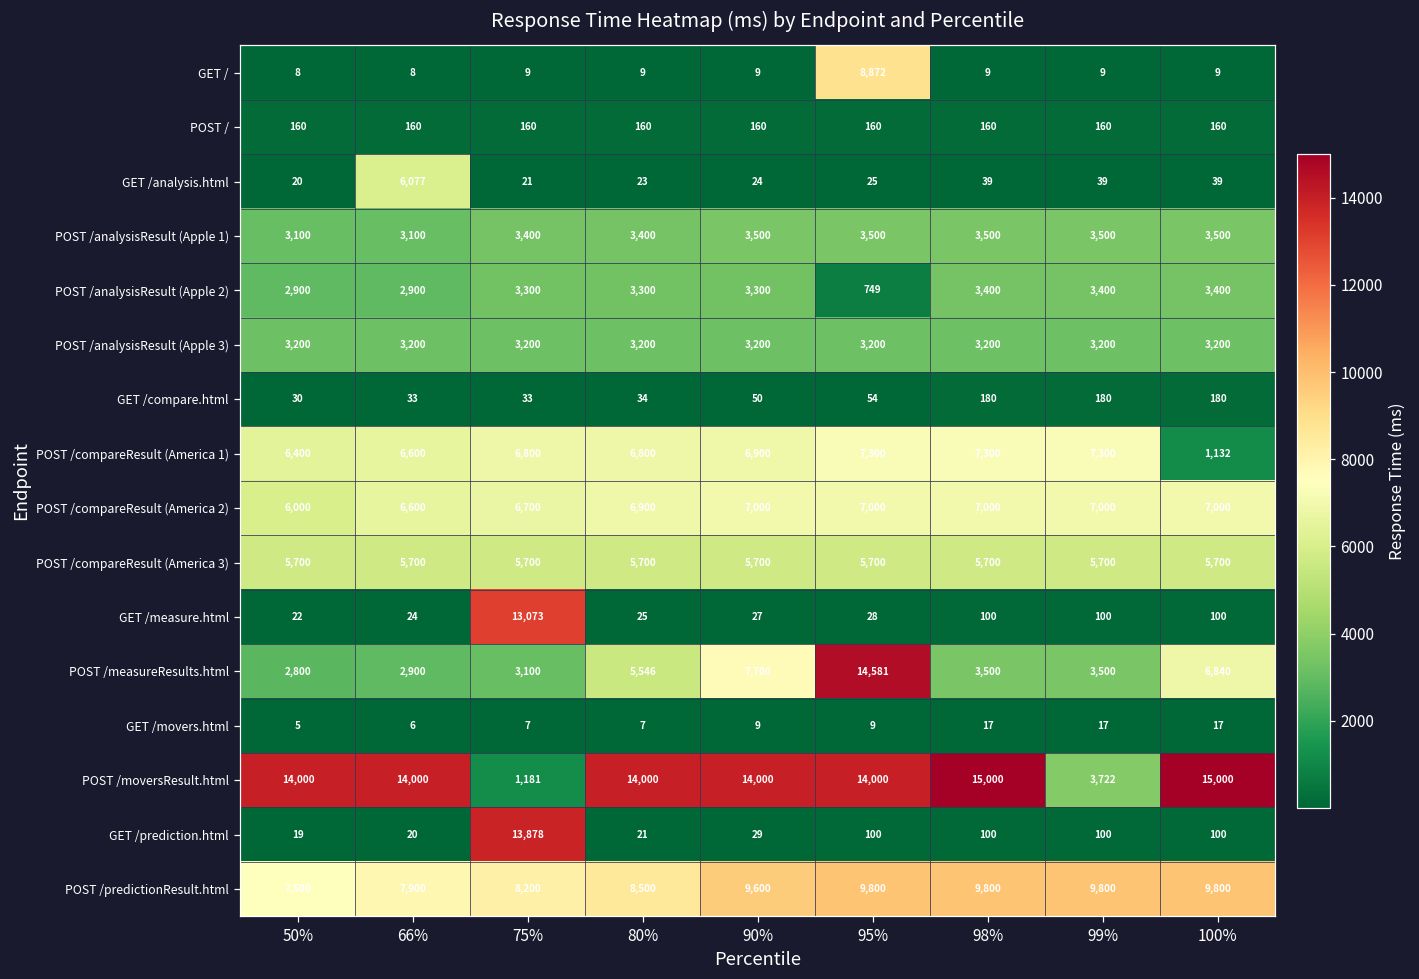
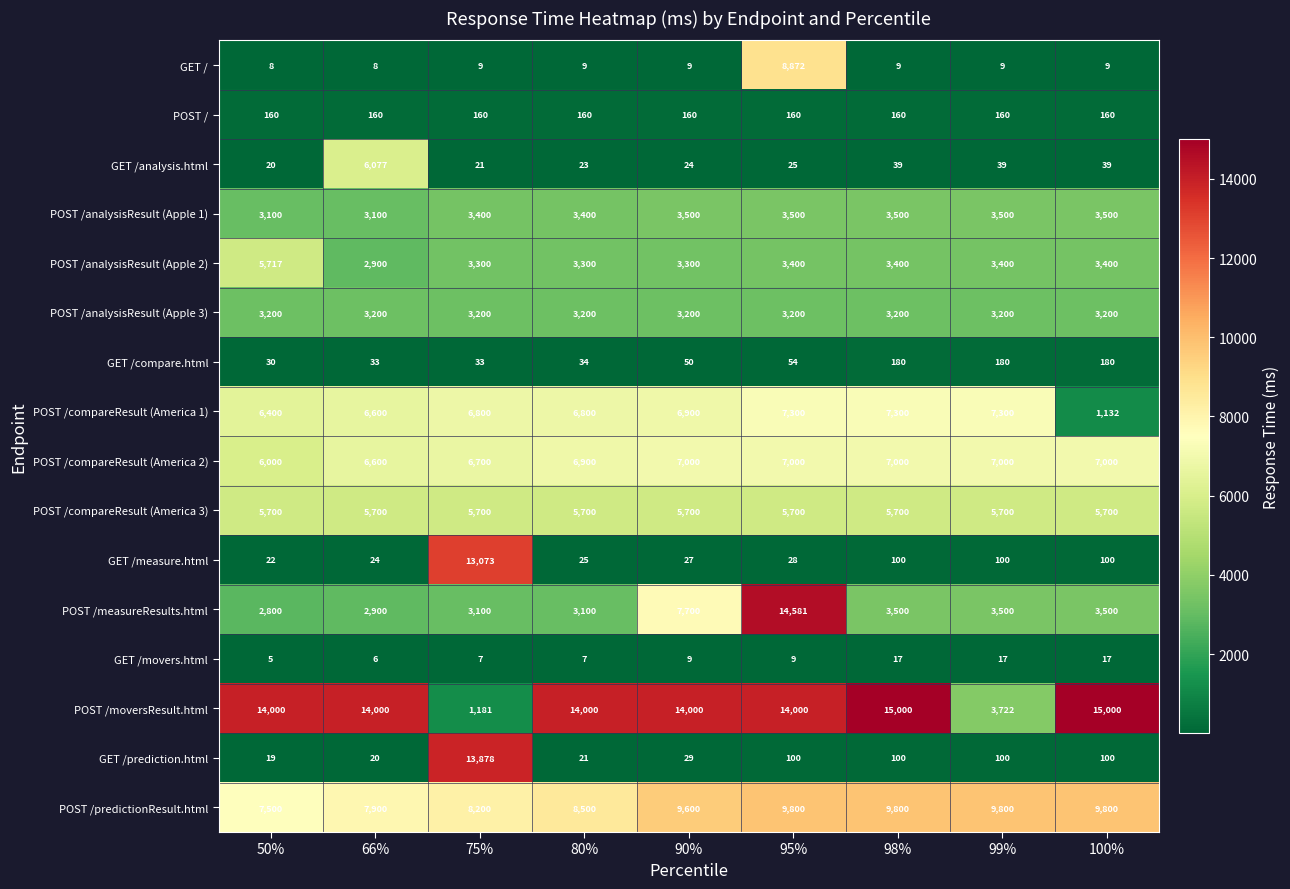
  {
    "GET /": {
      "50%": "8",
      "66%": "8",
      "75%": "9",
      "80%": "9",
      "90%": "9",
      "95%": "8,872",
      "98%": "9",
      "99%": "9",
      "100%": "9"
    },
    "POST /": {
      "50%": "160",
      "66%": "160",
      "75%": "160",
      "80%": "160",
      "90%": "160",
      "95%": "160",
      "98%": "160",
      "99%": "160",
      "100%": "160"
    },
    "GET /analysis.html": {
      "50%": "20",
      "66%": "6,077",
      "75%": "21",
      "80%": "23",
      "90%": "24",
      "95%": "25",
      "98%": "39",
      "99%": "39",
      "100%": "39"
    },
    "POST /analysisResult (Apple 1)": {
      "50%": "3,100",
      "66%": "3,100",
      "75%": "3,400",
      "80%": "3,400",
      "90%": "3,500",
      "95%": "3,500",
      "98%": "3,500",
      "99%": "3,500",
      "100%": "3,500"
    },
    "POST /analysisResult (Apple 2)": {
-     "50%": "2,900",
+     "50%": "5,717",
      "66%": "2,900",
      "75%": "3,300",
      "80%": "3,300",
      "90%": "3,300",
-     "95%": "749",
+     "95%": "3,400",
      "98%": "3,400",
      "99%": "3,400",
      "100%": "3,400"
    },
    "POST /analysisResult (Apple 3)": {
      "50%": "3,200",
      "66%": "3,200",
      "75%": "3,200",
      "80%": "3,200",
      "90%": "3,200",
      "95%": "3,200",
      "98%": "3,200",
      "99%": "3,200",
      "100%": "3,200"
    },
    "GET /compare.html": {
      "50%": "30",
      "66%": "33",
      "75%": "33",
      "80%": "34",
      "90%": "50",
      "95%": "54",
      "98%": "180",
      "99%": "180",
      "100%": "180"
    },
    "POST /compareResult (America 1)": {
      "50%": "6,400",
      "66%": "6,600",
      "75%": "6,800",
      "80%": "6,800",
      "90%": "6,900",
      "95%": "7,300",
      "98%": "7,300",
      "99%": "7,300",
      "100%": "1,132"
    },
    "POST /compareResult (America 2)": {
      "50%": "6,000",
      "66%": "6,600",
      "75%": "6,700",
      "80%": "6,900",
      "90%": "7,000",
      "95%": "7,000",
      "98%": "7,000",
      "99%": "7,000",
      "100%": "7,000"
    },
    "POST /compareResult (America 3)": {
      "50%": "5,700",
      "66%": "5,700",
      "75%": "5,700",
      "80%": "5,700",
      "90%": "5,700",
      "95%": "5,700",
      "98%": "5,700",
      "99%": "5,700",
      "100%": "5,700"
    },
    "GET /measure.html": {
      "50%": "22",
      "66%": "24",
      "75%": "13,073",
      "80%": "25",
      "90%": "27",
      "95%": "28",
      "98%": "100",
      "99%": "100",
      "100%": "100"
    },
    "POST /measureResults.html": {
      "50%": "2,800",
      "66%": "2,900",
      "75%": "3,100",
-     "80%": "5,546",
+     "80%": "3,100",
      "90%": "7,700",
      "95%": "14,581",
      "98%": "3,500",
      "99%": "3,500",
-     "100%": "6,840"
+     "100%": "3,500"
    },
    "GET /movers.html": {
      "50%": "5",
      "66%": "6",
      "75%": "7",
      "80%": "7",
      "90%": "9",
      "95%": "9",
      "98%": "17",
      "99%": "17",
      "100%": "17"
    },
    "POST /moversResult.html": {
      "50%": "14,000",
      "66%": "14,000",
      "75%": "1,181",
      "80%": "14,000",
      "90%": "14,000",
      "95%": "14,000",
      "98%": "15,000",
      "99%": "3,722",
      "100%": "15,000"
    },
    "GET /prediction.html": {
      "50%": "19",
      "66%": "20",
      "75%": "13,878",
      "80%": "21",
      "90%": "29",
      "95%": "100",
      "98%": "100",
      "99%": "100",
      "100%": "100"
    },
    "POST /predictionResult.html": {
      "50%": "7,500",
      "66%": "7,900",
      "75%": "8,200",
      "80%": "8,500",
      "90%": "9,600",
      "95%": "9,800",
      "98%": "9,800",
      "99%": "9,800",
      "100%": "9,800"
    }
  }
